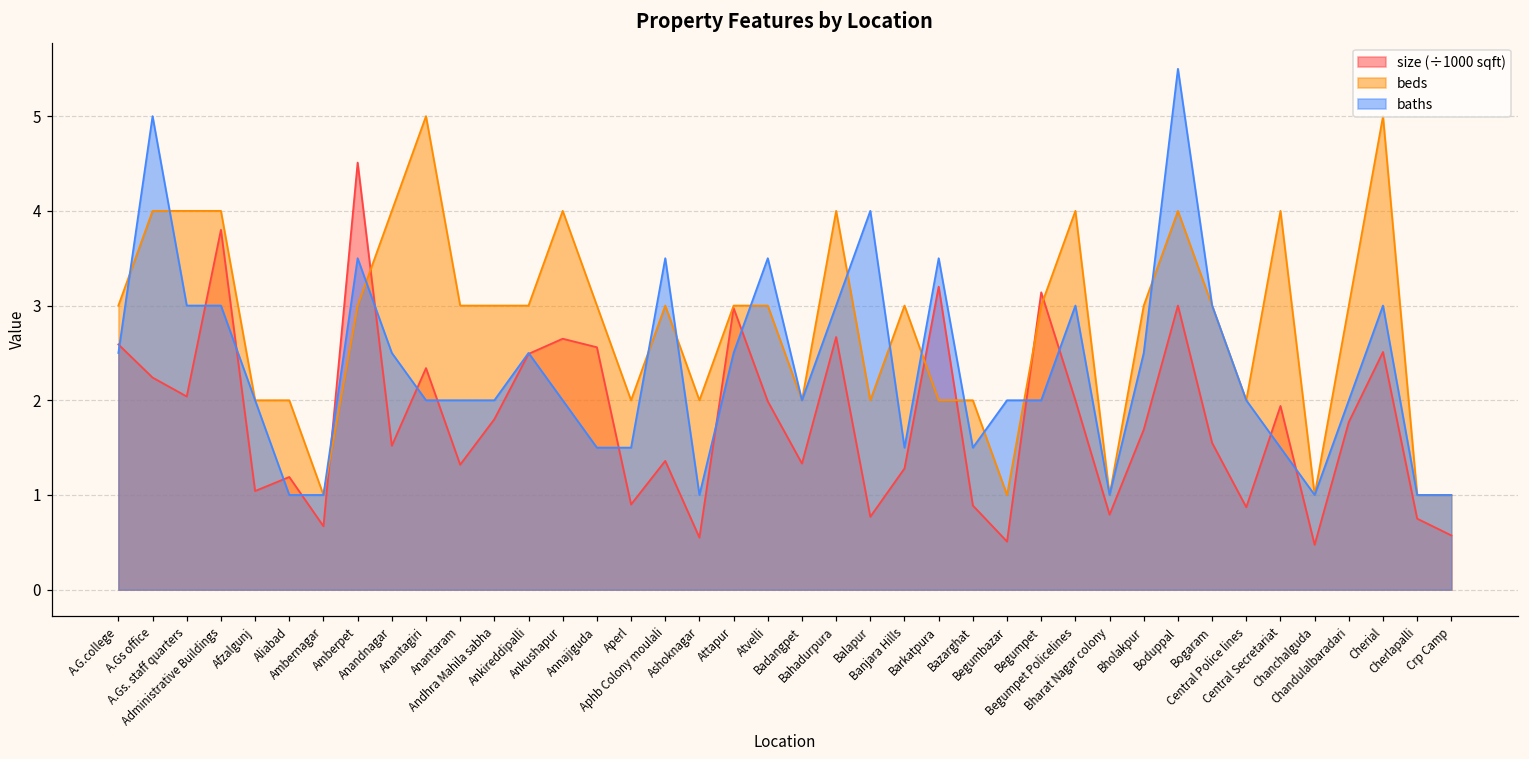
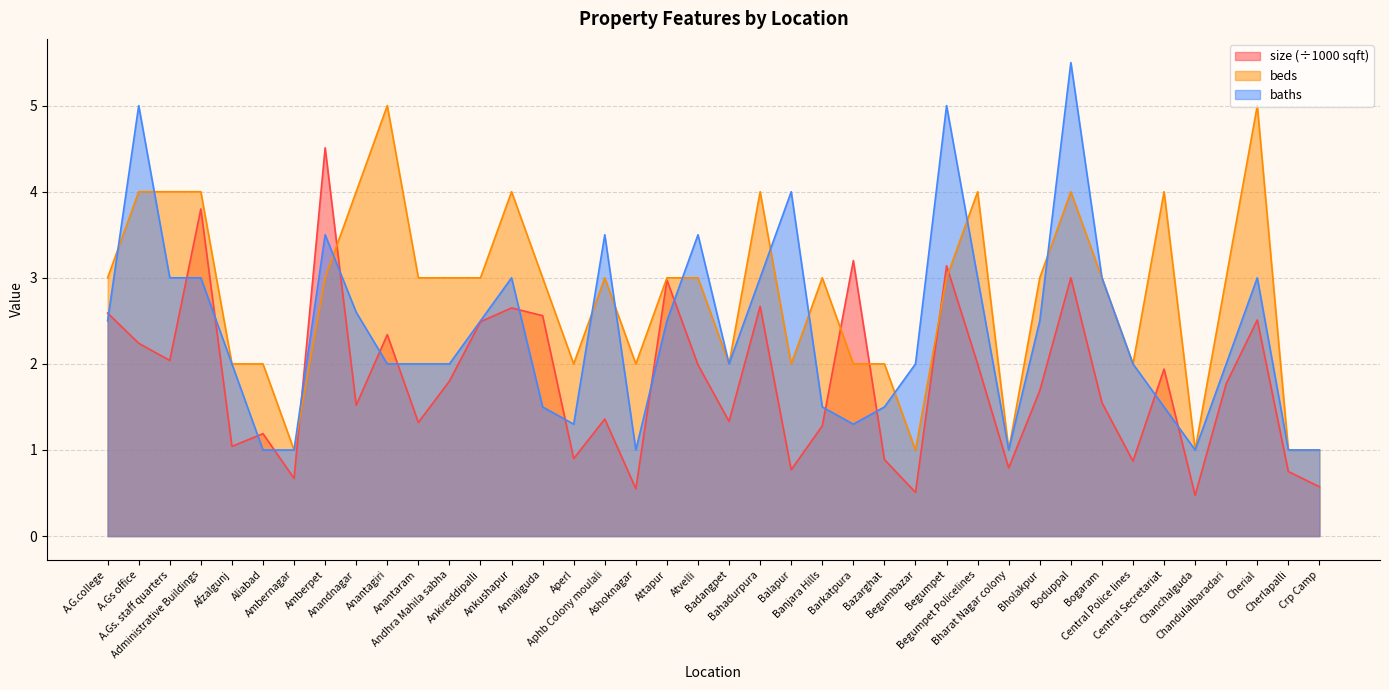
  {
    "size (÷1000 sqft)": {
      "A.G.college": 2.6,
      "A.Gs office": 2.2,
      "A.Gs. staff quarters": 2.0,
      "Administrative Buildings": 3.8,
      "Afzalgunj": 1.0,
      "Aliabad": 1.2,
      "Ambernagar": 0.7,
      "Amberpet": 4.5,
      "Anandnagar": 1.5,
      "Anantagiri": 2.3,
      "Anantaram": 1.3,
      "Andhra Mahila sabha": 1.8,
      "Ankushapur": 2.7,
      "Annajiguda": 2.6,
      "Aperl": 0.9,
      "Aphb Colony moulali": 1.4,
      "Ashoknagar": 0.6,
      "Atvelli": 2.0,
      "Badangpet": 1.3,
      "Bahadurpura": 2.7,
      "Balapur": 0.8,
      "Banjara Hills": 1.3,
      "Barkatpura": 3.2,
      "Bazarghat": 0.9,
      "Begumbazar": 0.5,
      "Begumpet": 3.1,
      "Begumpet Policelines": 2.0,
      "Bharat Nagar colony": 0.8,
      "Bholakpur": 1.7,
      "Boduppal": 3.0,
      "Bogaram": 1.6,
      "Central Police lines": 0.9,
      "Central Secretariat": 1.9,
      "Chanchalguda": 0.5,
      "Chandulalbaradari": 1.8,
      "Cherial": 2.5,
      "Cherlapalli": 0.8,
      "Crp Camp": 0.6
    },
    "beds": {
      "A.G.college": 3.0,
      "A.Gs office": 4.0,
      "A.Gs. staff quarters": 4.0,
      "Administrative Buildings": 4.0,
      "Aliabad": 2.0,
      "Amberpet": 3.0,
      "Anandnagar": 4.0,
      "Anantagiri": 5.0,
      "Anantaram": 3.0,
      "Andhra Mahila sabha": 3.0,
      "Ankireddipalli": 3.0,
      "Ankushapur": 4.0,
      "Annajiguda": 3.0,
      "Aperl": 2.0,
      "Aphb Colony moulali": 3.0,
      "Ashoknagar": 2.0,
      "Atvelli": 3.0,
      "Bahadurpura": 4.0,
      "Balapur": 2.0,
      "Banjara Hills": 3.0,
      "Barkatpura": 2.0,
      "Bazarghat": 2.0,
      "Begumbazar": 1.0,
      "Begumpet": 3.0,
      "Begumpet Policelines": 4.0,
      "Bholakpur": 3.0,
      "Boduppal": 4.0,
      "Central Secretariat": 4.0,
      "Chandulalbaradari": 3.0
    },
    "baths": {
      "A.G.college": 2.5,
      "A.Gs office": 5.0,
      "A.Gs. staff quarters": 3.0,
      "Administrative Buildings": 3.0,
      "Aliabad": 1.0,
      "Amberpet": 3.5,
-     "Anandnagar": 2.5,
+     "Anandnagar": 2.6,
      "Anantagiri": 2.0,
      "Anantaram": 2.0,
      "Andhra Mahila sabha": 2.0,
-     "Ankushapur": 2,
+     "Ankushapur": 3,
      "Annajiguda": 1.5,
-     "Aperl": 1.5,
+     "Aperl": 1.3,
      "Aphb Colony moulali": 3.5,
      "Ashoknagar": 1.0,
      "Attapur": 2.5,
      "Atvelli": 3.5,
      "Bahadurpura": 3.0,
      "Balapur": 4.0,
      "Banjara Hills": 1.5,
-     "Barkatpura": 3.5,
+     "Barkatpura": 1.3,
      "Bazarghat": 1.5,
      "Begumbazar": 2.0,
-     "Begumpet": 2,
+     "Begumpet": 5,
      "Begumpet Policelines": 3.0,
      "Bholakpur": 2.5,
      "Boduppal": 5.5,
      "Central Secretariat": 1.5,
      "Chandulalbaradari": 2.0,
      "Cherial": 3.0
    }
  }
